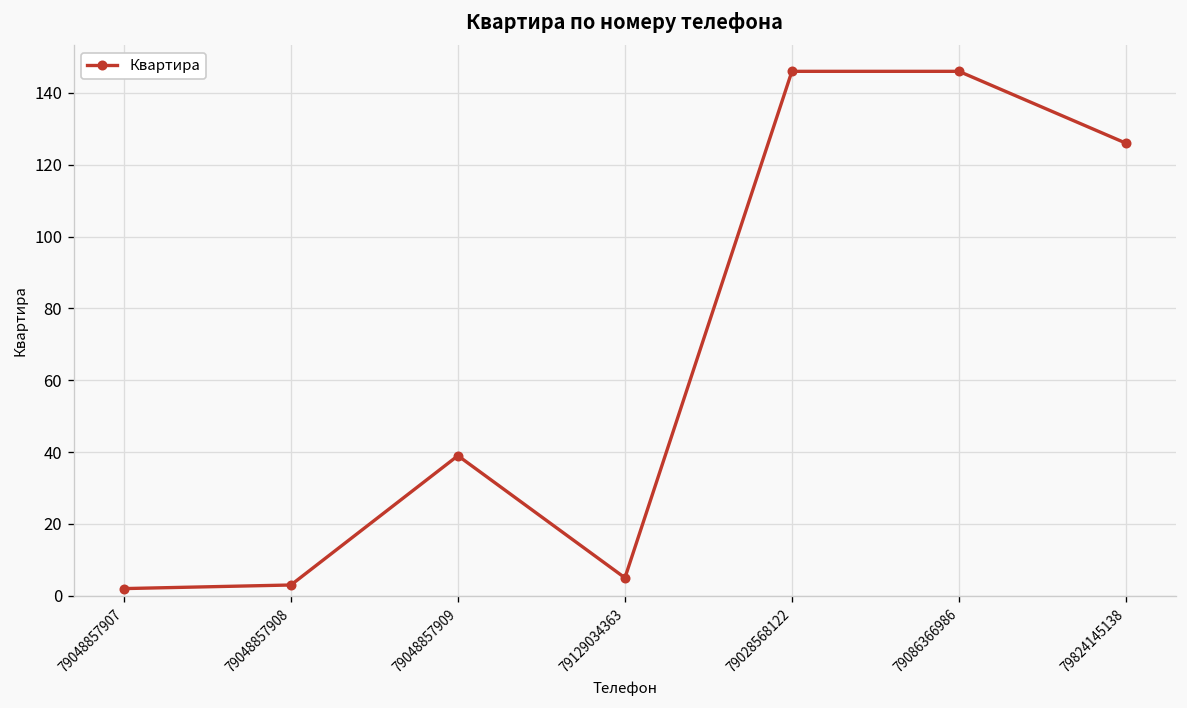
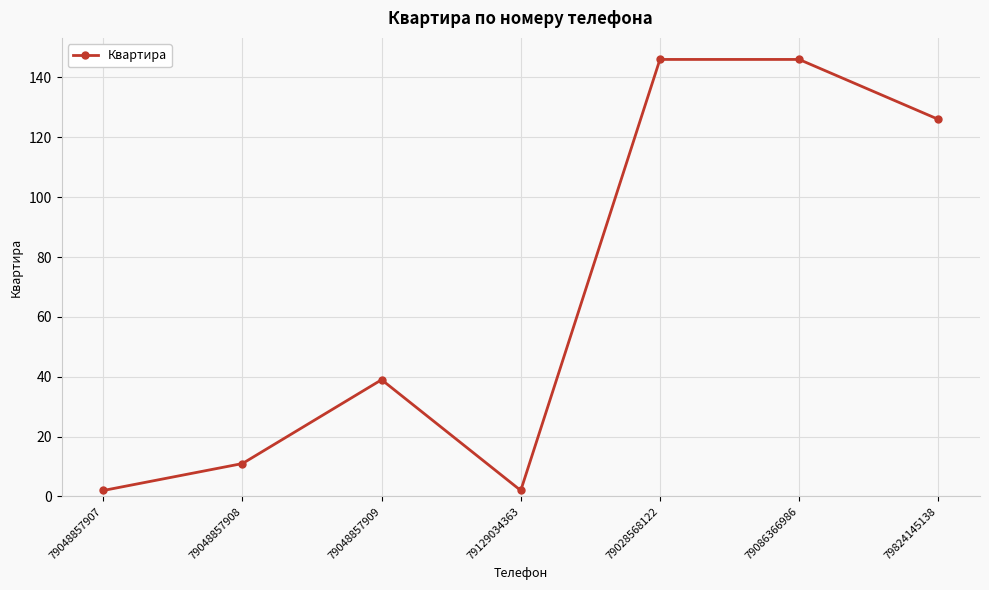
  {
    "79048857907": 2,
-   "79048857908": 3,
+   "79048857908": 11,
    "79048857909": 39,
-   "79129034363": 5,
+   "79129034363": 2,
    "79028568122": 146,
    "79086366986": 146,
    "79824145138": 126
  }
